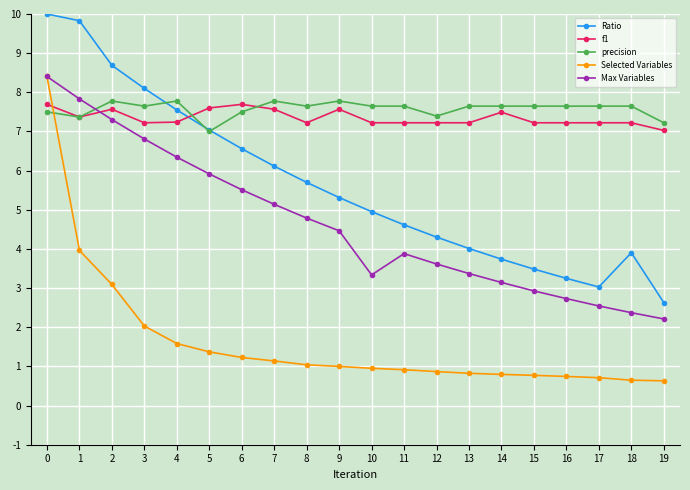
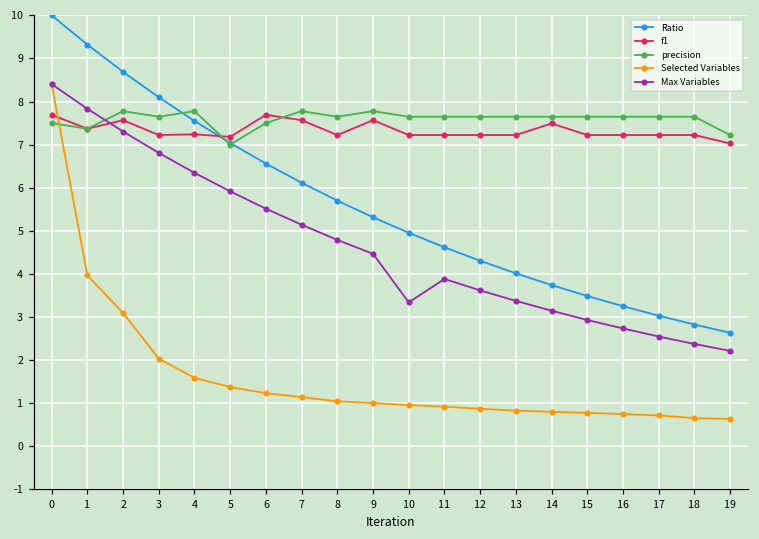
  {
    "Ratio": {
      "0": 10.0,
-     "1": 9.8,
+     "1": 9.3,
      "2": 8.7,
      "3": 8.1,
      "4": 7.5,
      "6": 6.6,
      "7": 6.1,
      "8": 5.7,
      "9": 5.3,
      "10": 5.0,
      "11": 4.6,
      "12": 4.3,
      "13": 4.0,
      "14": 3.7,
      "15": 3.5,
      "16": 3.2,
      "17": 3.0,
-     "18": 3.9,
+     "18": 2.8,
      "19": 2.6
    },
    "f1": {
      "0": 7.7,
      "2": 7.6,
      "3": 7.2,
      "4": 7.2,
-     "5": 7.6,
+     "5": 7.2,
      "6": 7.7,
      "7": 7.6,
      "8": 7.2,
      "9": 7.6,
      "10": 7.2,
      "11": 7.2,
      "12": 7.2,
      "13": 7.2,
      "14": 7.5,
      "15": 7.2,
      "16": 7.2,
      "17": 7.2,
      "18": 7.2,
      "19": 7.0
    },
    "precision": {
      "0": 7.5,
      "2": 7.8,
      "3": 7.6,
      "4": 7.8,
      "6": 7.5,
      "7": 7.8,
      "8": 7.6,
      "9": 7.8,
      "10": 7.6,
      "11": 7.6,
-     "12": 7.4,
+     "12": 7.6,
      "13": 7.6,
      "14": 7.6,
      "15": 7.6,
      "16": 7.6,
      "17": 7.6,
      "18": 7.6,
      "19": 7.2
    },
    "Selected Variables": {
      "1": 4.0,
      "2": 3.1,
      "3": 2.0,
      "4": 1.6,
      "5": 1.4,
      "6": 1.2,
      "7": 1.1,
      "8": 1.0,
      "9": 1.0,
      "10": 1.0,
      "11": 0.9,
      "12": 0.9,
      "13": 0.8,
      "14": 0.8,
      "15": 0.8,
      "16": 0.7,
      "17": 0.7,
      "18": 0.6,
      "19": 0.6
    },
    "Max Variables": {
      "1": 7.8,
      "2": 7.3,
      "3": 6.8,
      "4": 6.3,
      "5": 5.9,
      "6": 5.5,
      "7": 5.1,
      "8": 4.8,
      "9": 4.5,
      "10": 3.3,
      "11": 3.9,
      "12": 3.6,
      "13": 3.4,
      "14": 3.1,
      "15": 2.9,
      "16": 2.7,
      "17": 2.5,
      "18": 2.4,
      "19": 2.2
    }
  }
